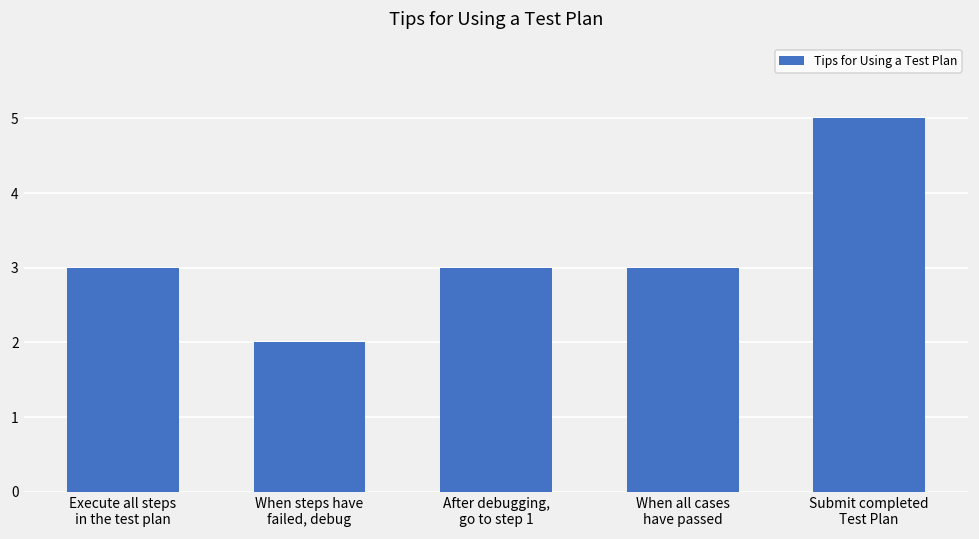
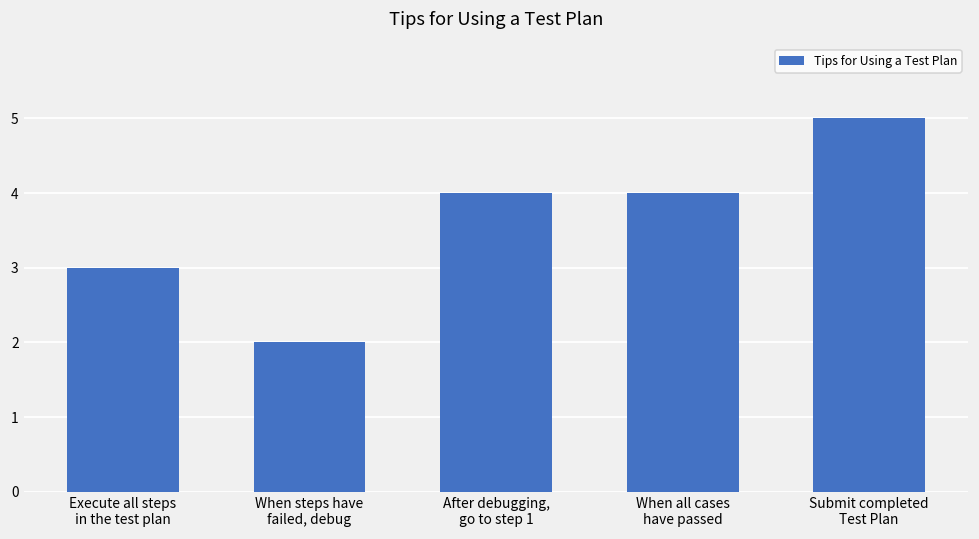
  {
    "Execute all steps in the test plan": 3,
    "When steps have failed, debug": 2,
-   "After debugging, go to step 1": 3,
-   "When all cases have passed": 3,
+   "After debugging, go to step 1": 4,
+   "When all cases have passed": 4,
    "Submit completed Test Plan": 5
  }
